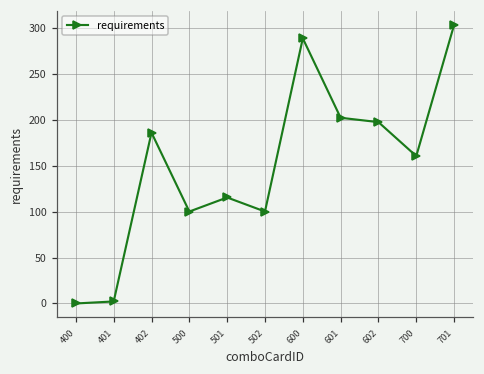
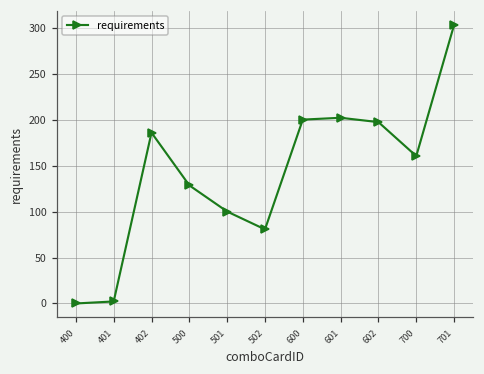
  {
    "400": 0,
    "401": 0,
    "402": 190,
-   "500": 100,
-   "501": 120,
-   "502": 100,
-   "600": 290,
+   "500": 130,
+   "501": 100,
+   "502": 80,
+   "600": 200,
    "601": 200,
    "602": 200,
    "700": 160,
    "701": 300
  }
